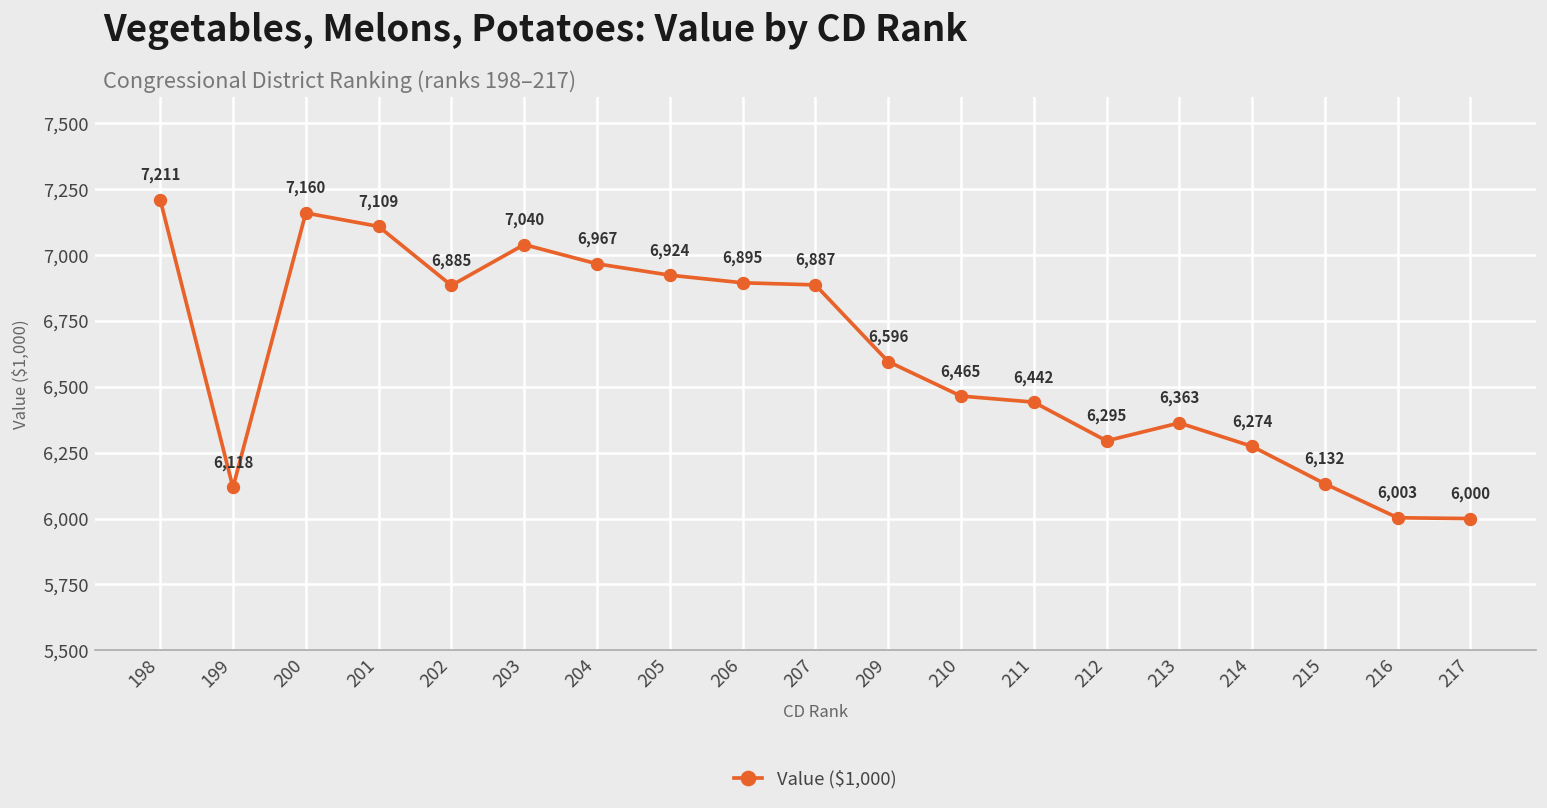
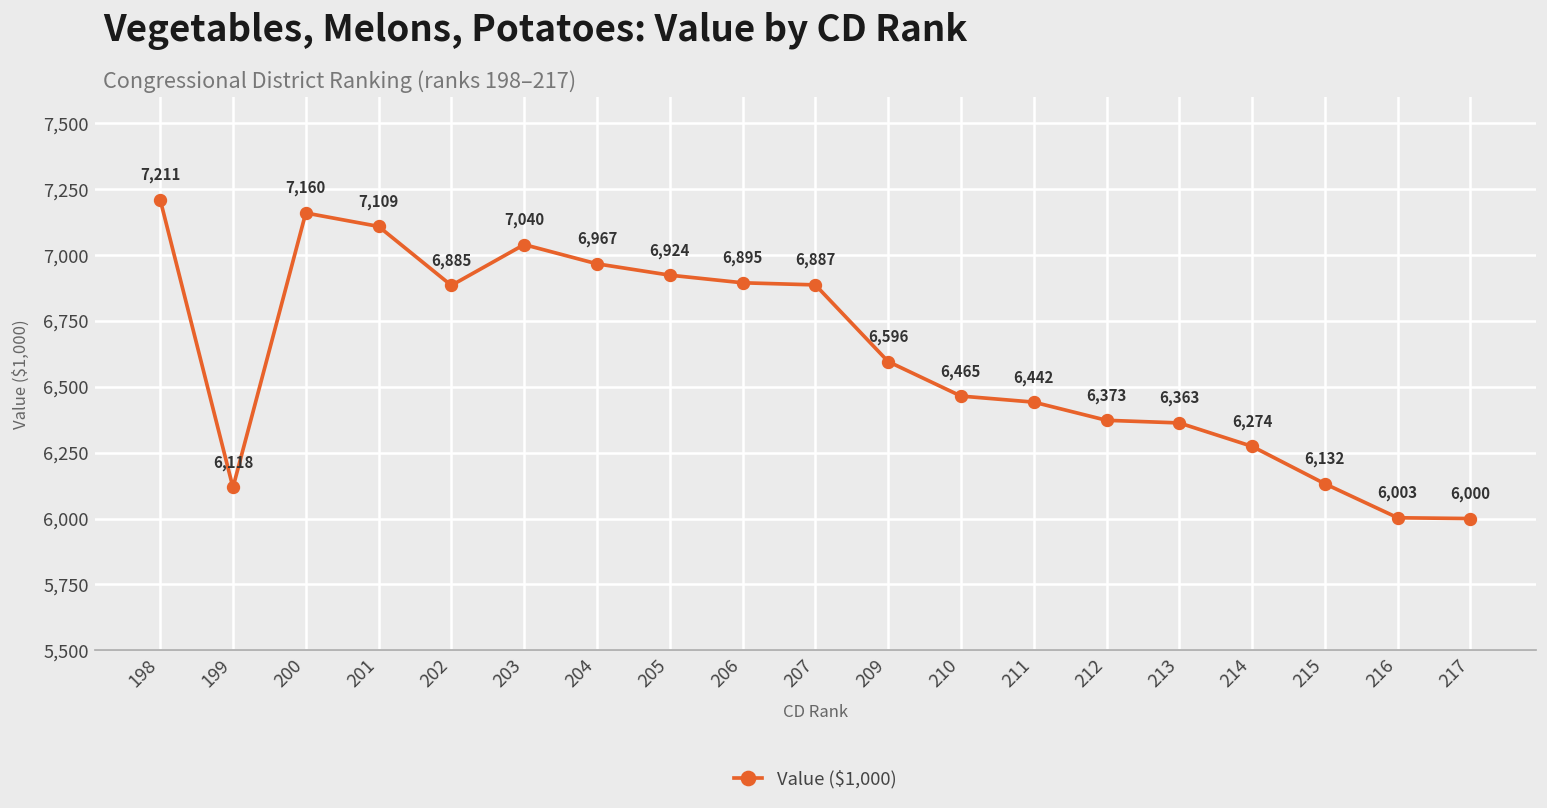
  {
    "198": "7,211",
    "199": "6,118",
    "200": "7,160",
    "201": "7,109",
    "202": "6,885",
    "203": "7,040",
    "204": "6,967",
    "205": "6,924",
    "206": "6,895",
    "207": "6,887",
    "209": "6,596",
    "210": "6,465",
    "211": "6,442",
-   "212": "6,295",
+   "212": "6,373",
    "213": "6,363",
    "214": "6,274",
    "215": "6,132",
    "216": "6,003",
    "217": "6,000"
  }
